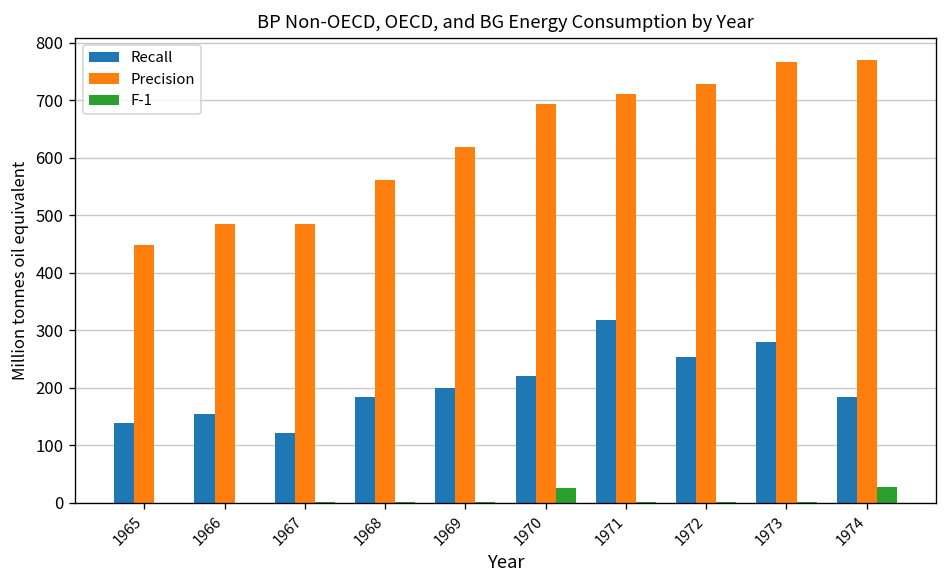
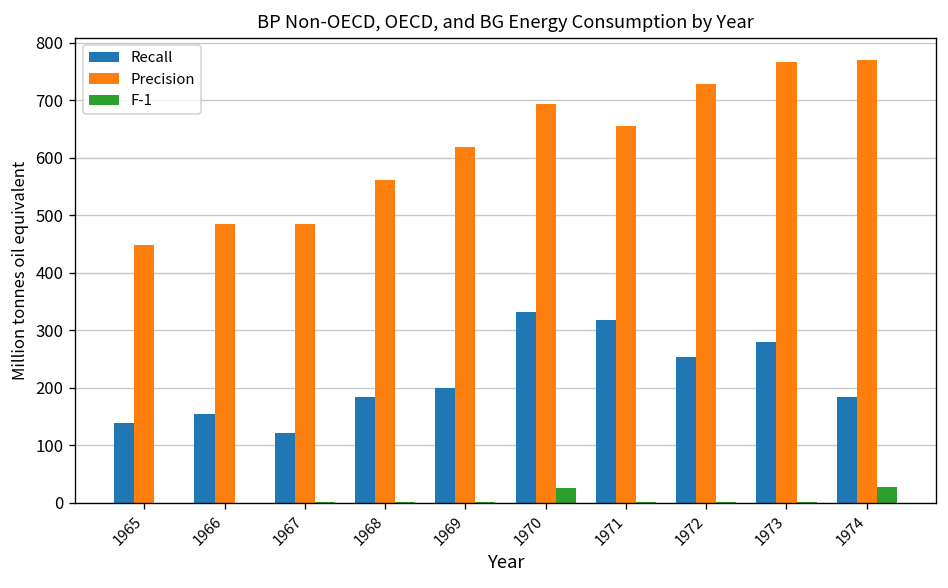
  {
    "Recall": {
      "1965": 140,
      "1966": 150,
      "1967": 120,
      "1968": 180,
      "1969": 200,
-     "1970": 220,
+     "1970": 330,
      "1971": 320,
      "1972": 250,
      "1973": 280,
      "1974": 180
    },
    "Precision": {
      "1965": 450,
      "1966": 480,
      "1967": 480,
      "1968": 560,
      "1969": 620,
      "1970": 690,
-     "1971": 710,
+     "1971": 650,
      "1972": 730,
      "1973": 770,
      "1974": 770
    },
    "F-1": {
      "1970": 20,
      "1974": 30
    }
  }
